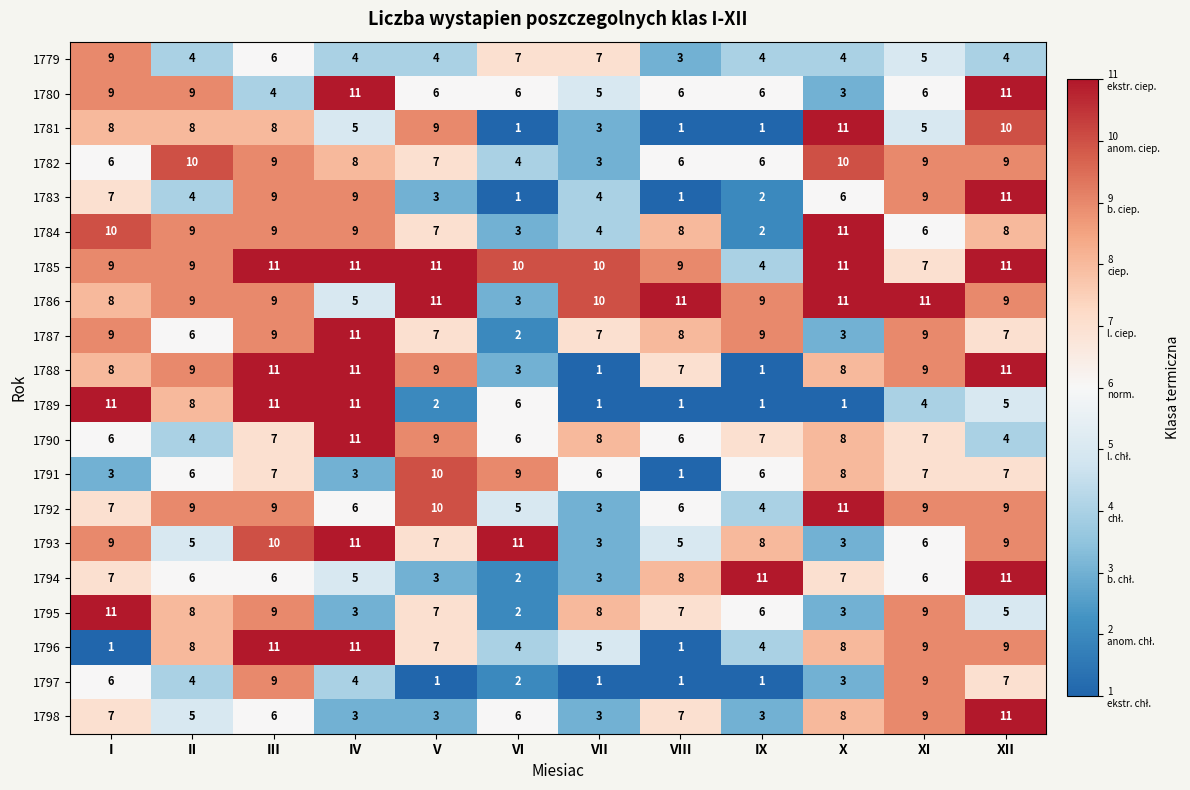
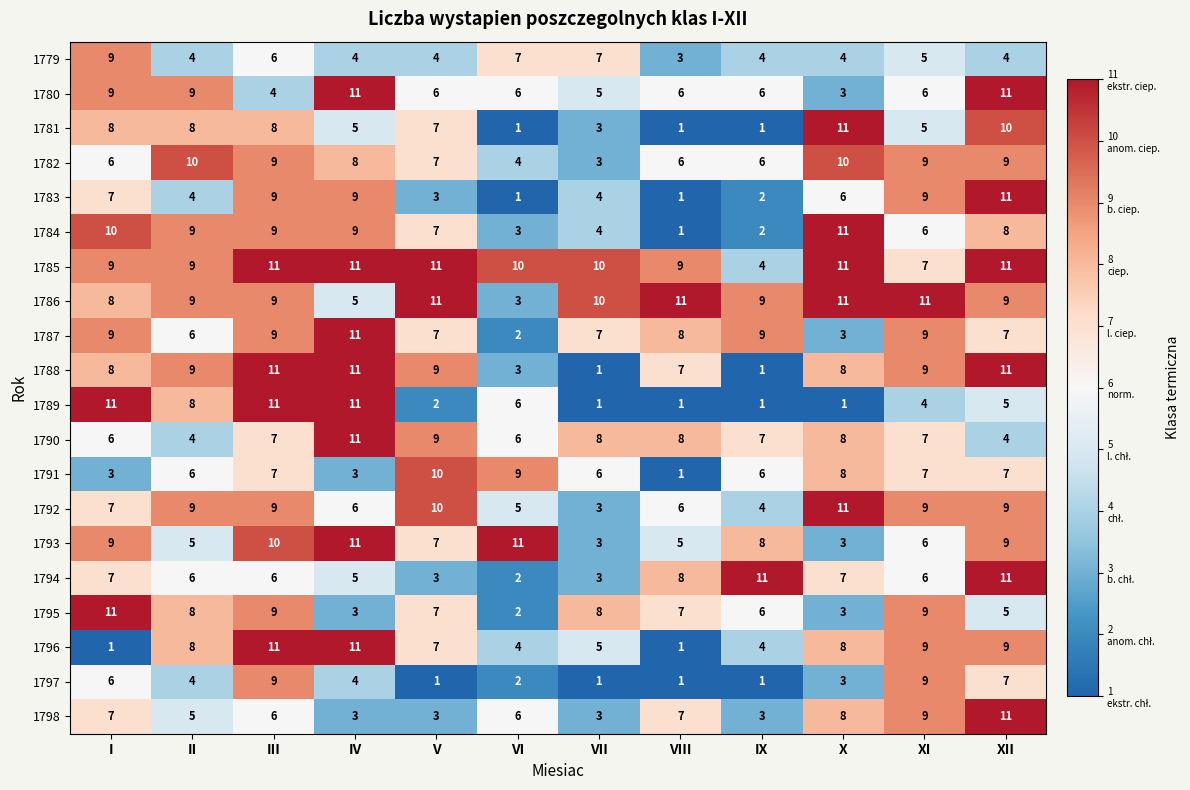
  {
    "1781": {
      "I": 8,
      "II": 8,
      "III": 8,
      "IV": 5,
-     "V": 9,
+     "V": 7,
      "VI": 1,
      "VII": 3,
      "VIII": 1,
      "IX": 1,
      "X": 11,
      "XI": 5,
      "XII": 10
    },
    "1784": {
      "I": 10,
      "II": 9,
      "III": 9,
      "IV": 9,
      "V": 7,
      "VI": 3,
      "VII": 4,
-     "VIII": 8,
+     "VIII": 1,
      "IX": 2,
      "X": 11,
      "XI": 6,
      "XII": 8
    },
    "1790": {
      "I": 6,
      "II": 4,
      "III": 7,
      "IV": 11,
      "V": 9,
      "VI": 6,
      "VII": 8,
-     "VIII": 6,
+     "VIII": 8,
      "IX": 7,
      "X": 8,
      "XI": 7,
      "XII": 4
    }
  }
